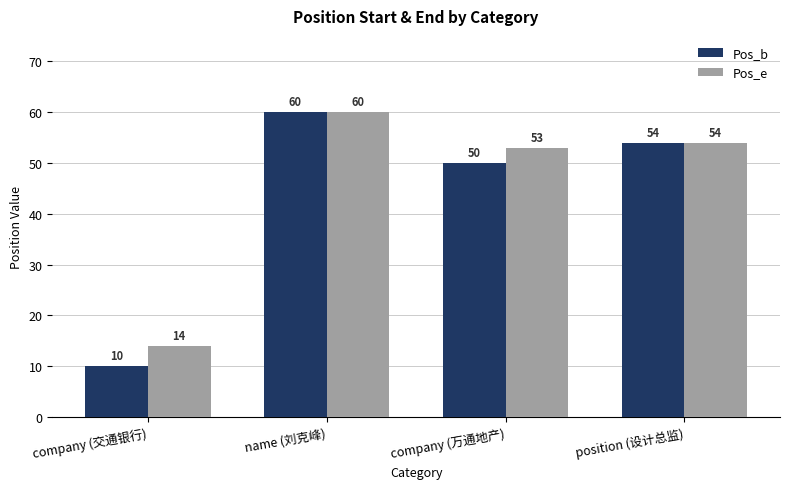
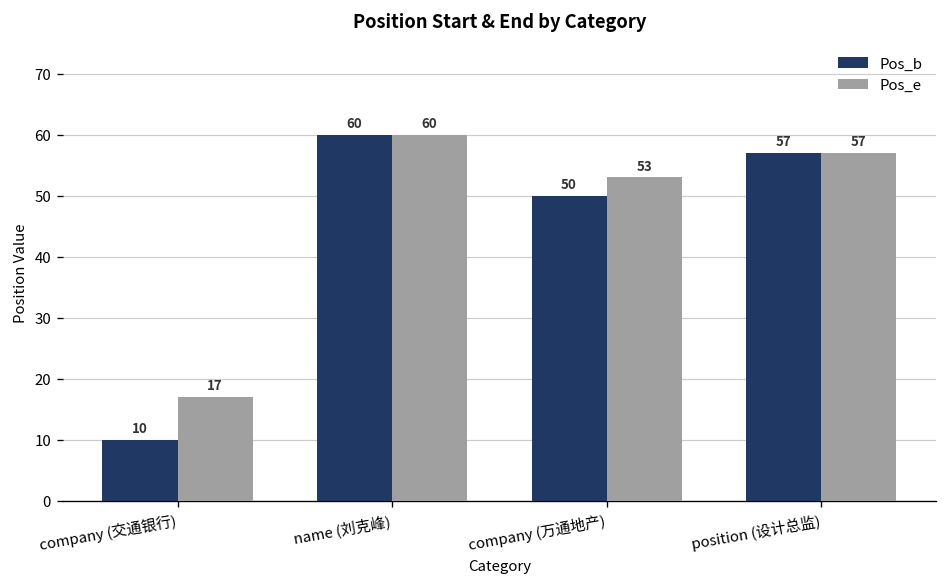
  {
    "Pos_b": {
      "company (交通银行)": 10,
      "name (刘克峰)": 60,
      "company (万通地产)": 50,
-     "position (设计总监)": 54
+     "position (设计总监)": 57
    },
    "Pos_e": {
-     "company (交通银行)": 14,
+     "company (交通银行)": 17,
      "name (刘克峰)": 60,
      "company (万通地产)": 53,
-     "position (设计总监)": 54
+     "position (设计总监)": 57
    }
  }
